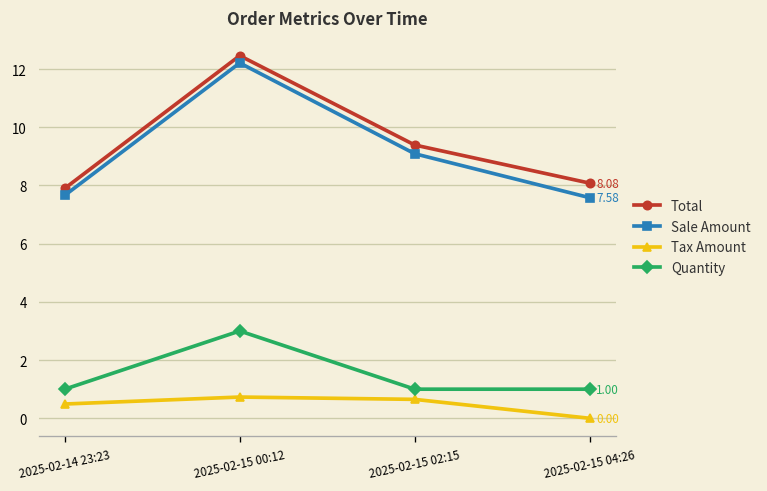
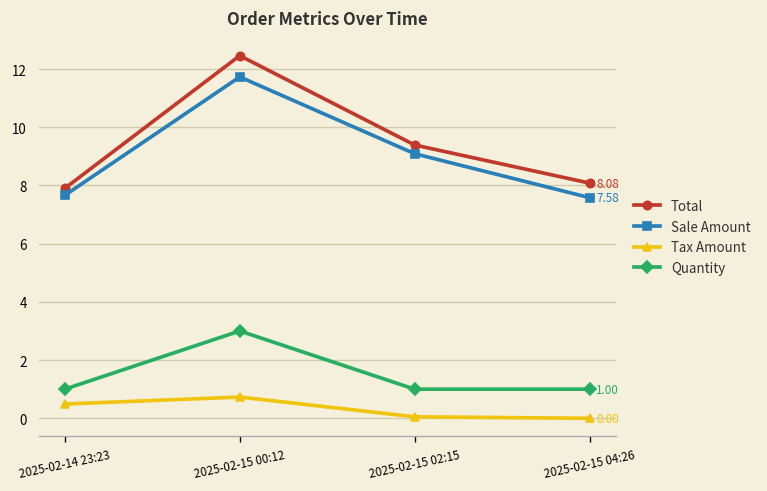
  {
    "Total": {
      "2025-02-15 04:26": 8.08
    },
    "Sale Amount": {
      "2025-02-14 23:23": 7.7,
-     "2025-02-15 00:12": 12.2,
+     "2025-02-15 00:12": 11.7,
      "2025-02-15 02:15": 9.1
    },
    "Tax Amount": {
      "2025-02-14 23:23": 0.5,
      "2025-02-15 00:12": 0.7,
-     "2025-02-15 02:15": 0.7
+     "2025-02-15 02:15": 0.1
    },
    "Quantity": {
      "2025-02-15 04:26": 1.00
    }
  }
